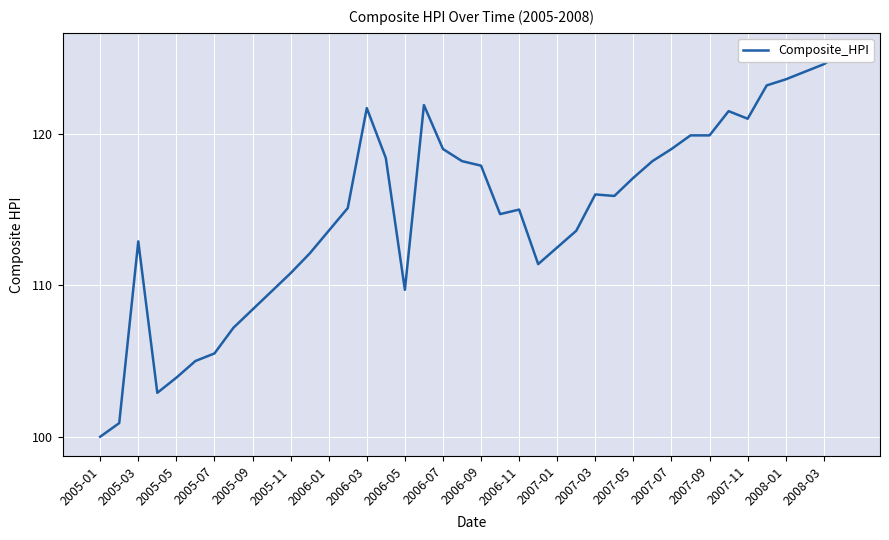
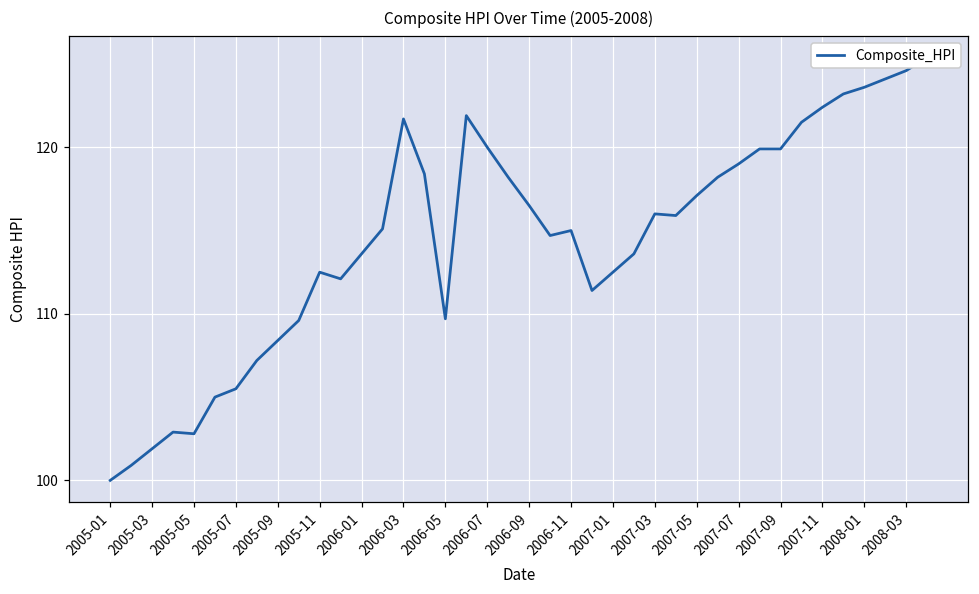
  {
    "2005-01": 100.0,
-   "2005-03": 112.9,
-   "2005-05": 103.9,
+   "2005-03": 101.9,
+   "2005-05": 102.8,
    "2005-07": 105.5,
    "2005-09": 108.4,
-   "2005-11": 110.8,
+   "2005-11": 112.5,
    "2006-01": 113.6,
    "2006-03": 121.7,
    "2006-05": 109.7,
-   "2006-07": 119,
-   "2006-09": 117.9,
+   "2006-07": 120,
+   "2006-09": 116.5,
    "2006-11": 115.0,
    "2007-01": 112.5,
    "2007-03": 116.0,
    "2007-05": 117.1,
    "2007-07": 119.0,
    "2007-09": 119.9,
-   "2007-11": 121.0,
+   "2007-11": 122.4,
    "2008-01": 123.6,
    "2008-03": 124.6
  }
